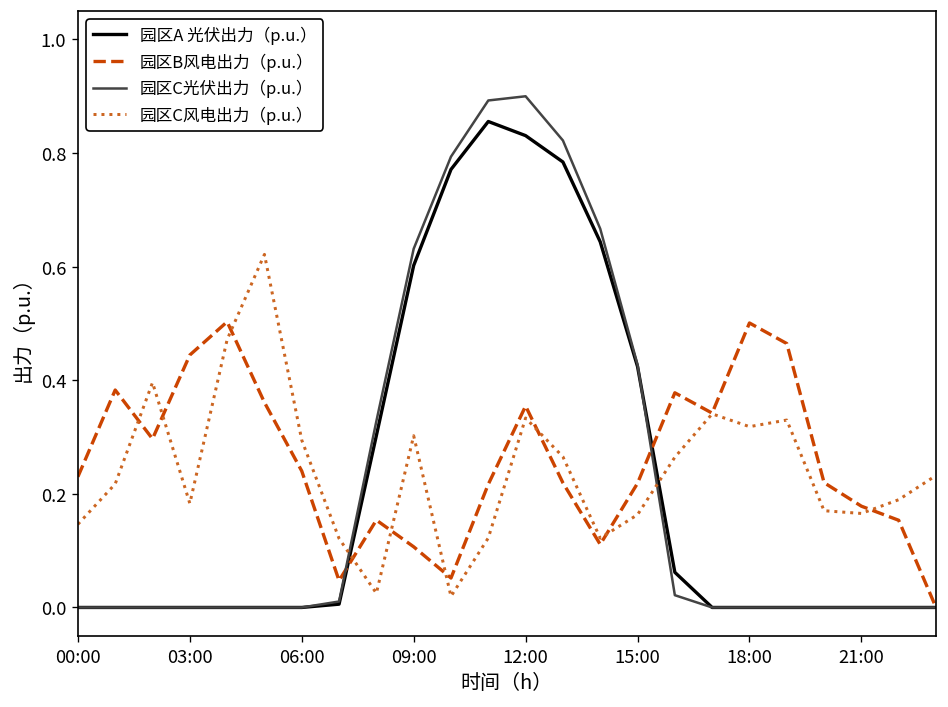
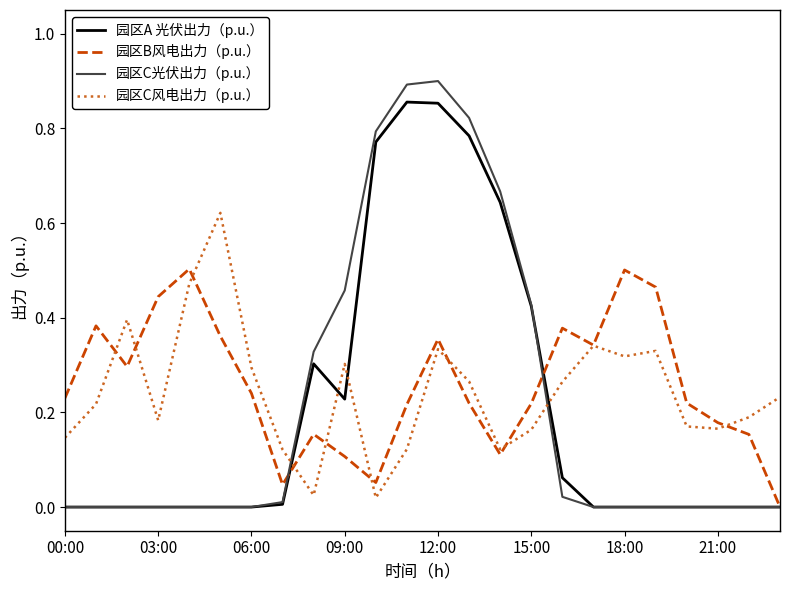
  {
    "园区A 光伏出力（p.u.）": {
-     "09:00": 0.60,
-     "12:00": 0.83
+     "09:00": 0.23,
+     "12:00": 0.85
    },
    "园区C光伏出力（p.u.）": {
-     "09:00": 0.63,
+     "09:00": 0.46,
      "12:00": 0.90
    }
  }
